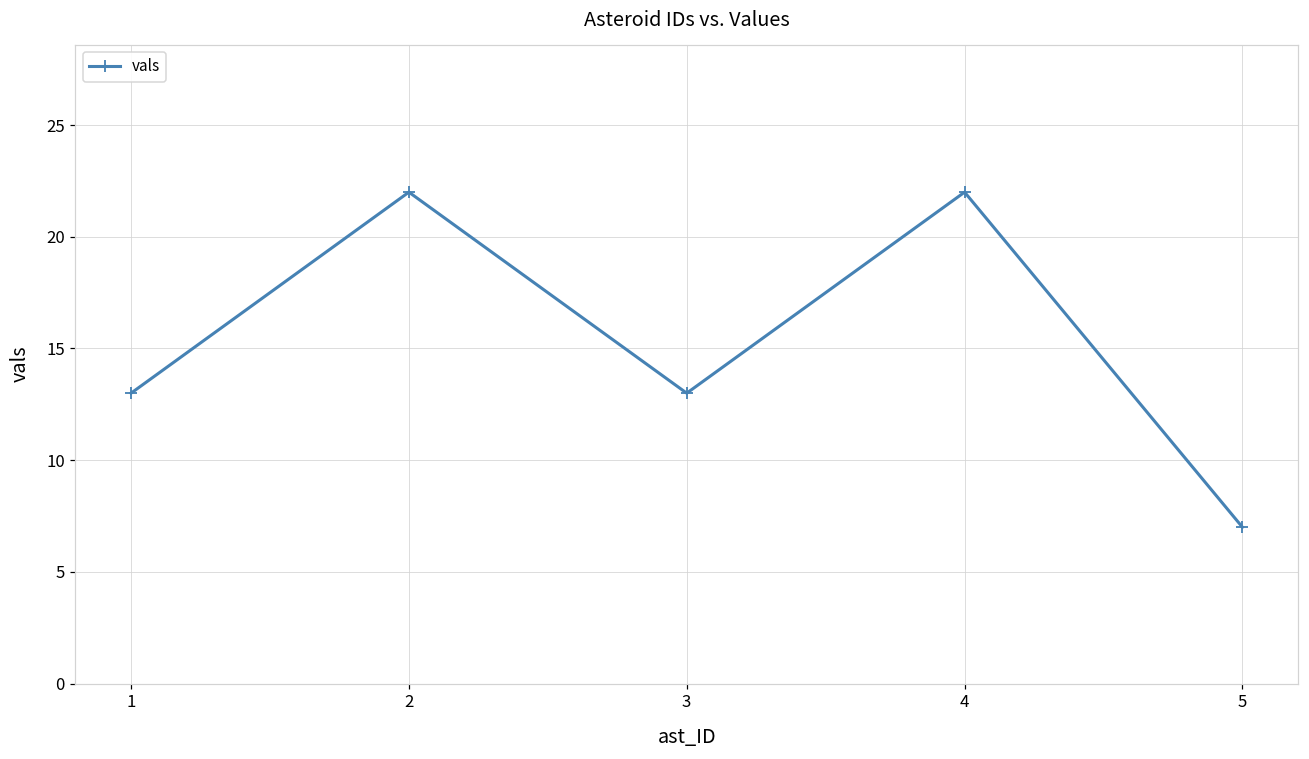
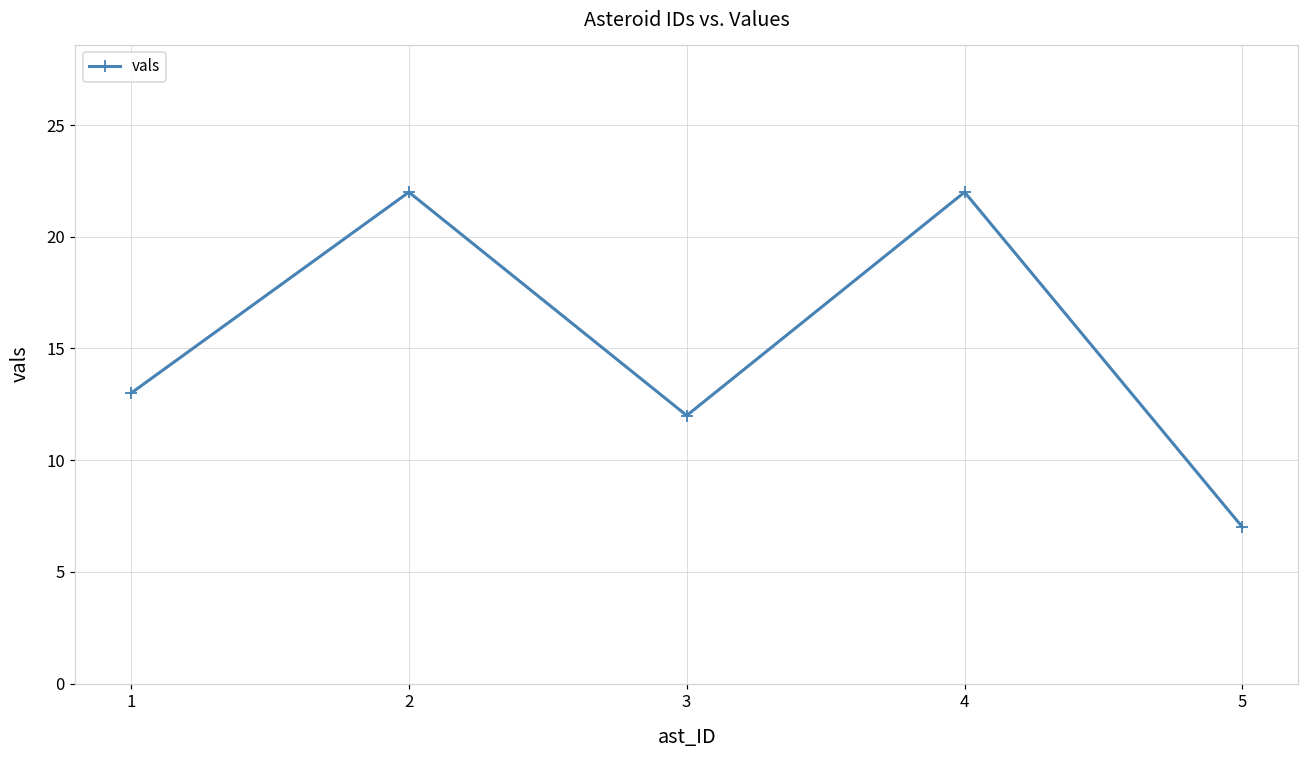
  {
    "1": 13,
    "2": 22,
-   "3": 13,
+   "3": 12,
    "4": 22,
    "5": 7
  }
